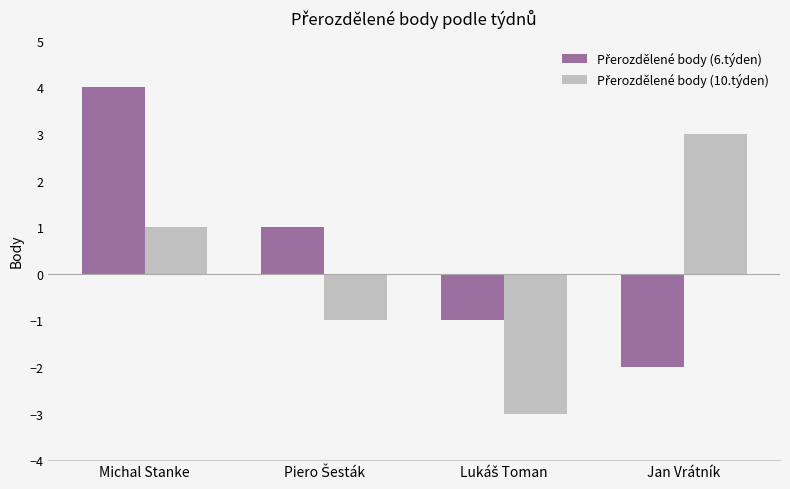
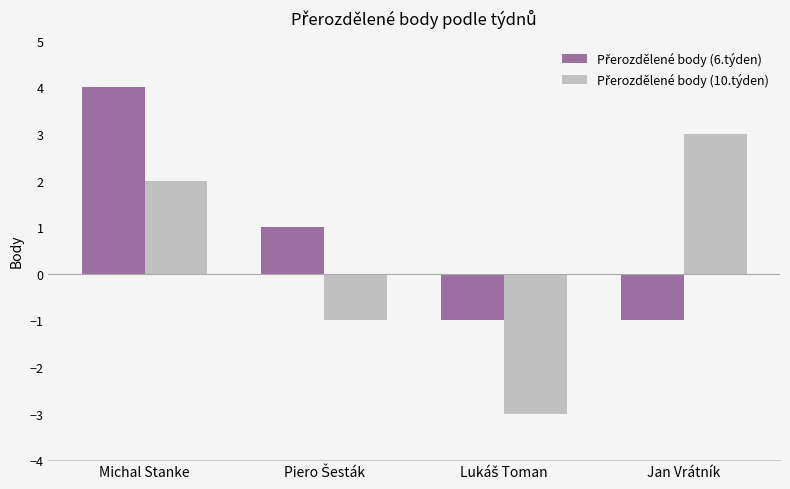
  {
    "Přerozdělené body (6.týden)": {
      "Michal Stanke": 4,
      "Piero Šesták": 1,
      "Lukáš Toman": -1,
-     "Jan Vrátník": -2
+     "Jan Vrátník": -1
    },
    "Přerozdělené body (10.týden)": {
-     "Michal Stanke": 1,
+     "Michal Stanke": 2,
      "Piero Šesták": -1,
      "Lukáš Toman": -3,
      "Jan Vrátník": 3
    }
  }
